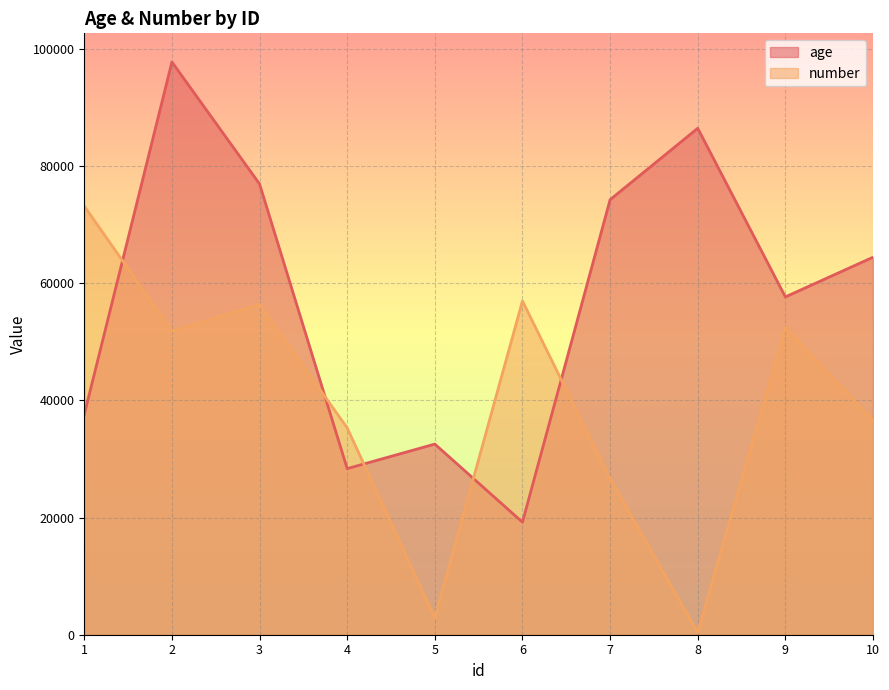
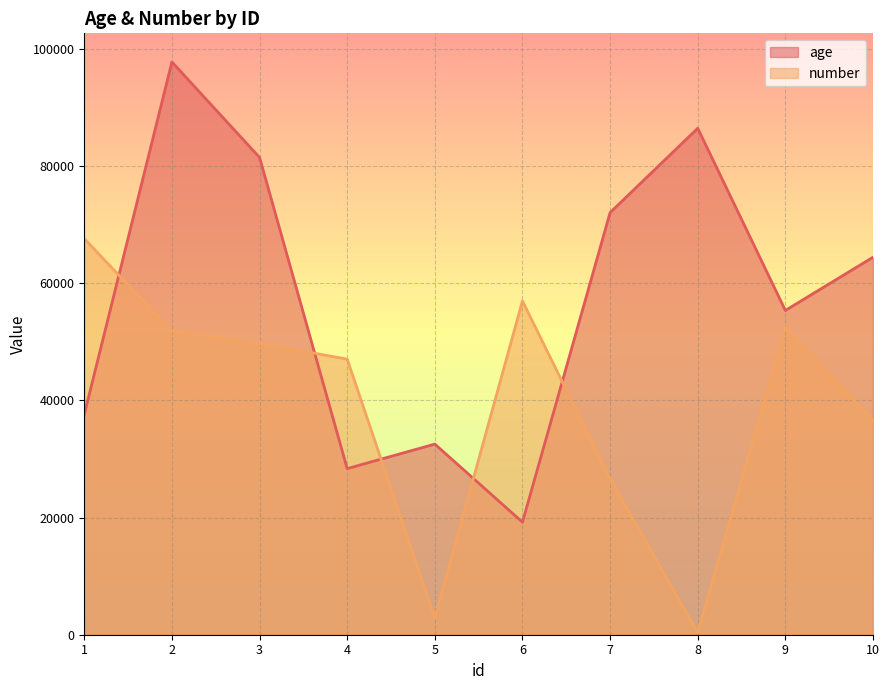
  {
    "age": {
      "1": 38000,
      "2": 98000,
-     "3": 77000,
+     "3": 81000,
      "4": 28000,
      "5": 33000,
      "6": 19000,
-     "7": 74000,
+     "7": 72000,
      "8": 86000,
-     "9": 58000,
+     "9": 55000,
      "10": 64000
    },
    "number": {
-     "1": 73000,
+     "1": 68000,
      "2": 52000,
-     "3": 56000,
-     "4": 35000,
+     "3": 50000,
+     "4": 47000,
      "5": 3000,
      "6": 57000,
      "7": 27000,
      "8": 0,
      "9": 52000,
      "10": 37000
    }
  }
